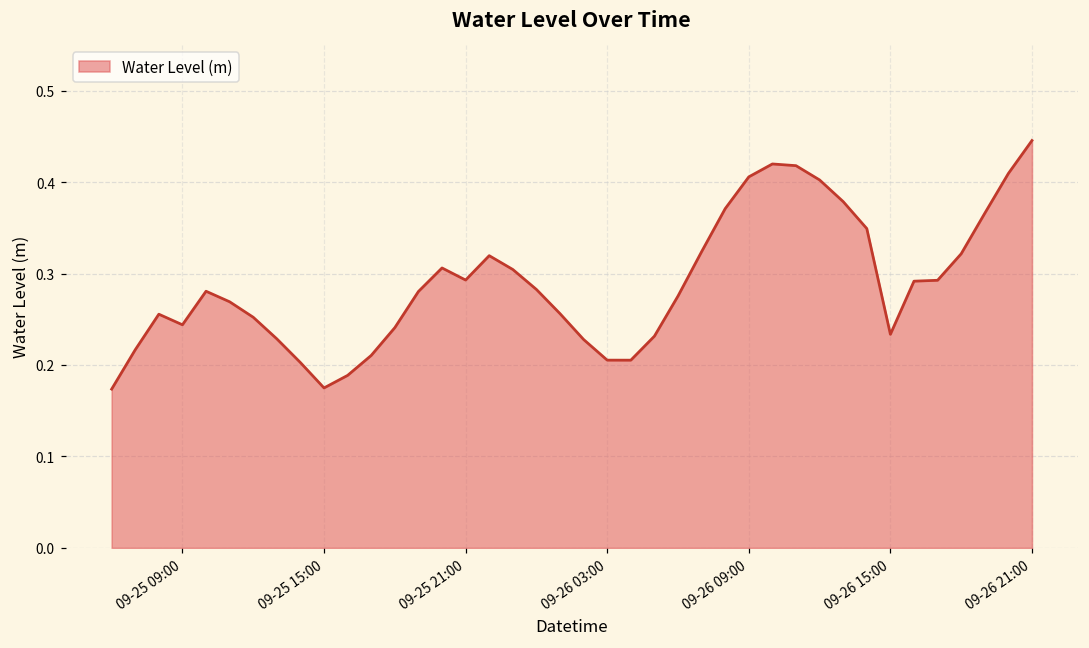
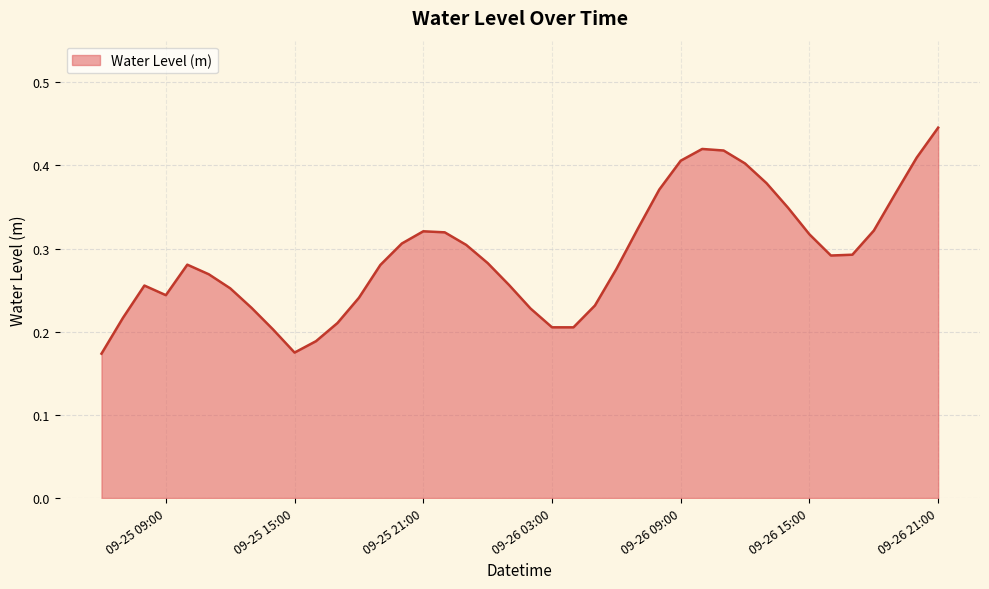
  {
    "09-25 09:00": 0.24,
    "09-25 15:00": 0.17,
-   "09-25 21:00": 0.29,
+   "09-25 21:00": 0.32,
    "09-26 03:00": 0.21,
    "09-26 09:00": 0.41,
-   "09-26 15:00": 0.23,
+   "09-26 15:00": 0.32,
    "09-26 21:00": 0.45
  }
